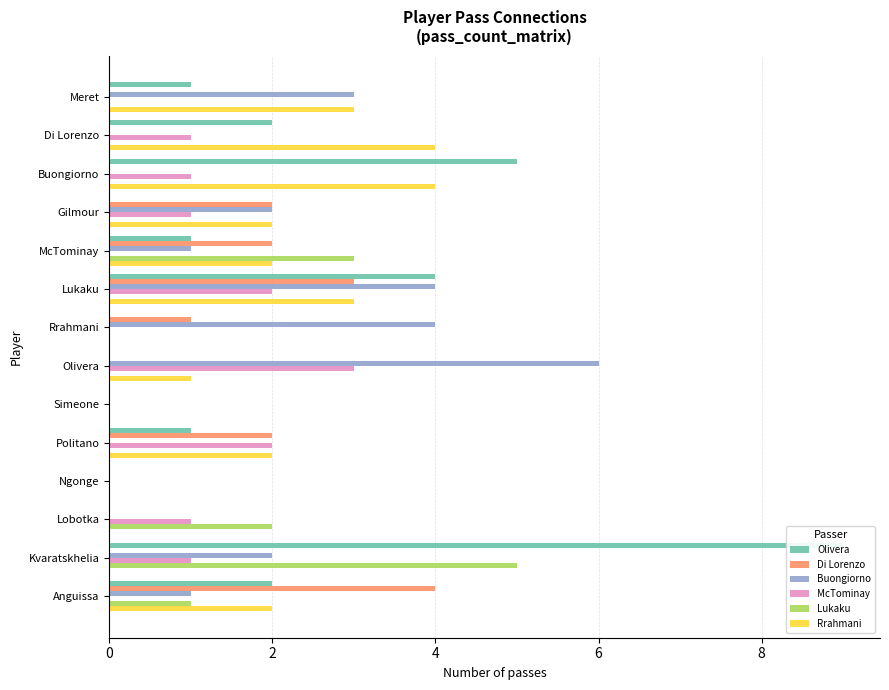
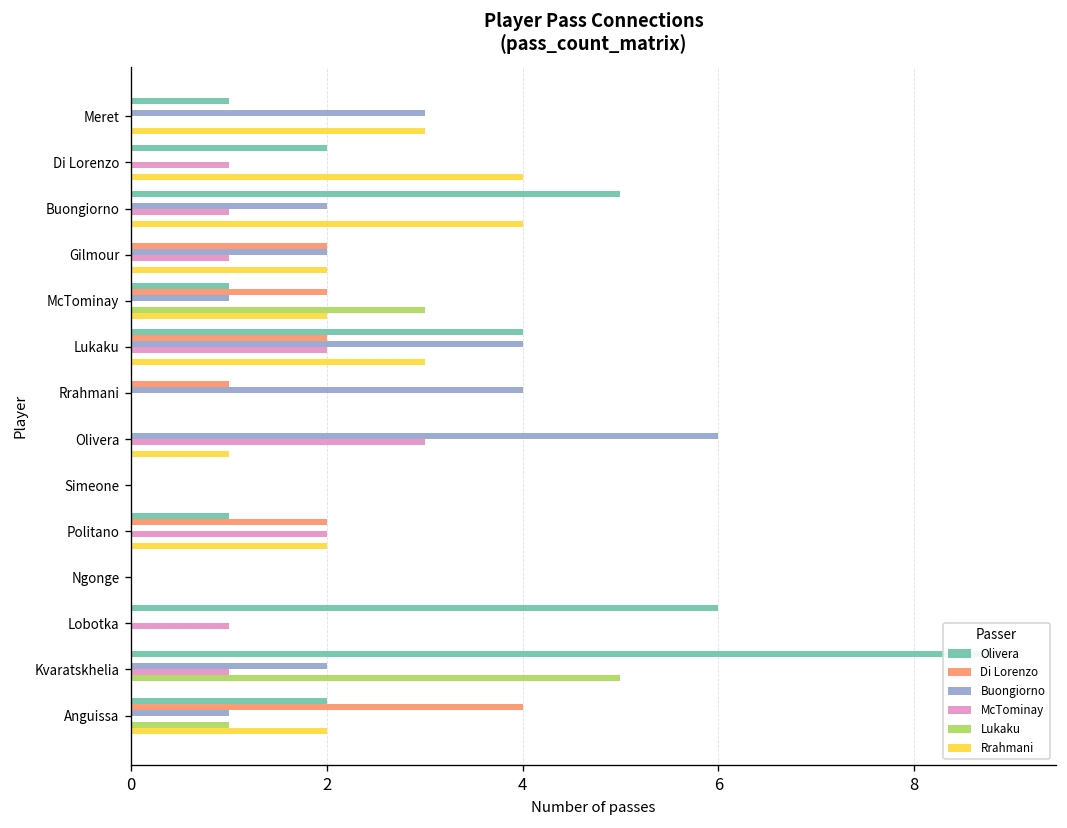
  {
    "Olivera": {
      "Meret": 1,
      "Di Lorenzo": 2,
      "Buongiorno": 5,
      "Gilmour": 0,
      "McTominay": 1,
      "Lukaku": 4,
      "Rrahmani": 0,
      "Olivera": 0,
      "Simeone": 0,
      "Politano": 1,
      "Ngonge": 0,
-     "Lobotka": 0,
+     "Lobotka": 6,
      "Anguissa": 2
    },
    "Di Lorenzo": {
      "Meret": 0,
      "Di Lorenzo": 0,
      "Buongiorno": 0,
      "Gilmour": 2,
      "McTominay": 2,
-     "Lukaku": 3,
+     "Lukaku": 2,
      "Rrahmani": 1,
      "Olivera": 0,
      "Simeone": 0,
      "Politano": 2,
      "Ngonge": 0,
      "Lobotka": 0,
      "Kvaratskhelia": 0,
      "Anguissa": 4
    },
    "Buongiorno": {
      "Meret": 3,
      "Di Lorenzo": 0,
-     "Buongiorno": 0,
+     "Buongiorno": 2,
      "Gilmour": 2,
      "McTominay": 1,
      "Lukaku": 4,
      "Rrahmani": 4,
      "Olivera": 6,
      "Simeone": 0,
      "Politano": 0,
      "Ngonge": 0,
      "Lobotka": 0,
      "Kvaratskhelia": 2,
      "Anguissa": 1
    },
    "McTominay": {
      "Meret": 0,
      "Di Lorenzo": 1,
      "Buongiorno": 1,
      "Gilmour": 1,
      "McTominay": 0,
      "Lukaku": 2,
      "Rrahmani": 0,
      "Olivera": 3,
      "Simeone": 0,
      "Politano": 2,
      "Ngonge": 0,
      "Lobotka": 1,
      "Kvaratskhelia": 1,
      "Anguissa": 0
    },
    "Lukaku": {
      "Meret": 0,
      "Di Lorenzo": 0,
      "Buongiorno": 0,
      "Gilmour": 0,
      "McTominay": 3,
      "Lukaku": 0,
      "Rrahmani": 0,
      "Olivera": 0,
      "Simeone": 0,
      "Politano": 0,
      "Ngonge": 0,
-     "Lobotka": 2,
+     "Lobotka": 0,
      "Kvaratskhelia": 5,
      "Anguissa": 1
    },
    "Rrahmani": {
      "Meret": 3,
      "Di Lorenzo": 4,
      "Buongiorno": 4,
      "Gilmour": 2,
      "McTominay": 2,
      "Lukaku": 3,
      "Rrahmani": 0,
      "Olivera": 1,
      "Simeone": 0,
      "Politano": 2,
      "Ngonge": 0,
      "Lobotka": 0,
      "Kvaratskhelia": 0,
      "Anguissa": 2
    }
  }
